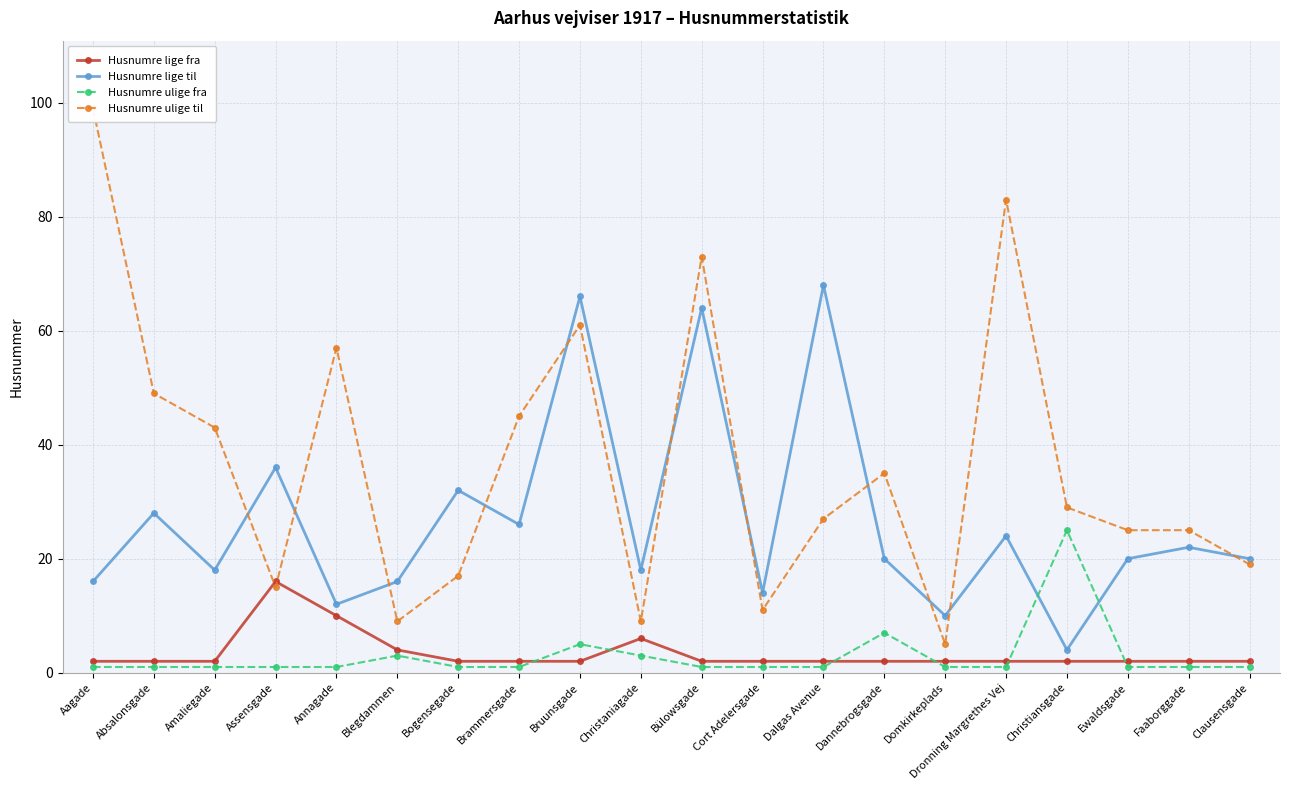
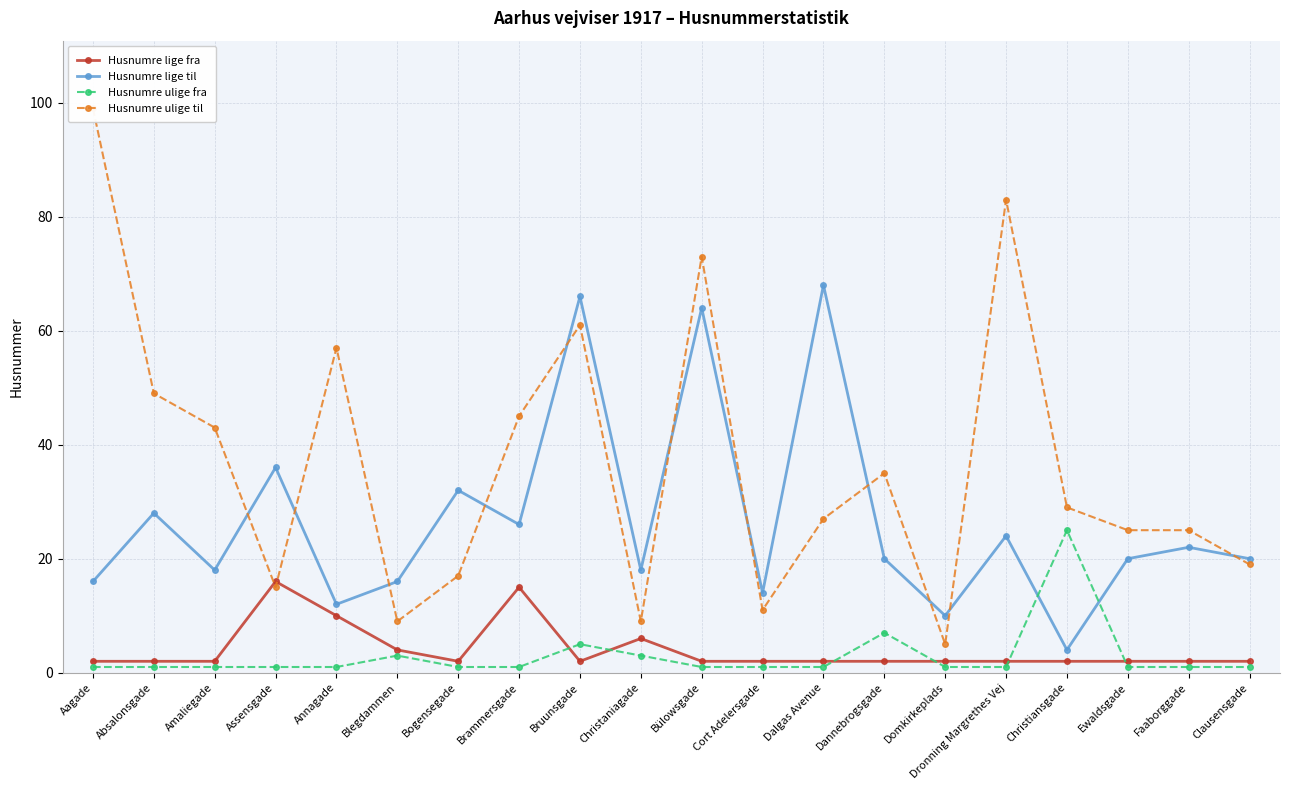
  {
    "Husnumre lige fra": {
      "Aagade": 2,
      "Absalonsgade": 2,
      "Amaliegade": 2,
      "Assensgade": 16,
      "Annagade": 10,
      "Blegdammen": 4,
      "Bogensegade": 2,
-     "Brammersgade": 2,
+     "Brammersgade": 15,
      "Bruunsgade": 2,
      "Christaniagade": 6,
      "Bülowsgade": 2,
      "Cort Adelersgade": 2,
      "Dalgas Avenue": 2,
      "Dannebrogsgade": 2,
      "Domkirkeplads": 2,
      "Dronning Margrethes Vej": 2,
      "Christiansgade": 2,
      "Ewaldsgade": 2,
      "Faaborggade": 2,
      "Clausensgade": 2
    },
    "Husnumre lige til": {
      "Aagade": 16,
      "Absalonsgade": 28,
      "Amaliegade": 18,
      "Assensgade": 36,
      "Annagade": 12,
      "Blegdammen": 16,
      "Bogensegade": 32,
      "Brammersgade": 26,
      "Bruunsgade": 66,
      "Christaniagade": 18,
      "Bülowsgade": 64,
      "Cort Adelersgade": 14,
      "Dalgas Avenue": 68,
      "Dannebrogsgade": 20,
      "Domkirkeplads": 10,
      "Dronning Margrethes Vej": 24,
      "Christiansgade": 4,
      "Ewaldsgade": 20,
      "Faaborggade": 22,
      "Clausensgade": 20
    },
    "Husnumre ulige fra": {
      "Aagade": 1,
      "Absalonsgade": 1,
      "Amaliegade": 1,
      "Assensgade": 1,
      "Annagade": 1,
      "Blegdammen": 3,
      "Bogensegade": 1,
      "Brammersgade": 1,
      "Bruunsgade": 5,
      "Christaniagade": 3,
      "Bülowsgade": 1,
      "Cort Adelersgade": 1,
      "Dalgas Avenue": 1,
      "Dannebrogsgade": 7,
      "Domkirkeplads": 1,
      "Dronning Margrethes Vej": 1,
      "Christiansgade": 25,
      "Ewaldsgade": 1,
      "Faaborggade": 1,
      "Clausensgade": 1
    },
    "Husnumre ulige til": {
      "Absalonsgade": 49,
      "Amaliegade": 43,
      "Assensgade": 15,
      "Annagade": 57,
      "Blegdammen": 9,
      "Bogensegade": 17,
      "Brammersgade": 45,
      "Bruunsgade": 61,
      "Christaniagade": 9,
      "Bülowsgade": 73,
      "Cort Adelersgade": 11,
      "Dalgas Avenue": 27,
      "Dannebrogsgade": 35,
      "Domkirkeplads": 5,
      "Dronning Margrethes Vej": 83,
      "Christiansgade": 29,
      "Ewaldsgade": 25,
      "Faaborggade": 25,
      "Clausensgade": 19
    }
  }
